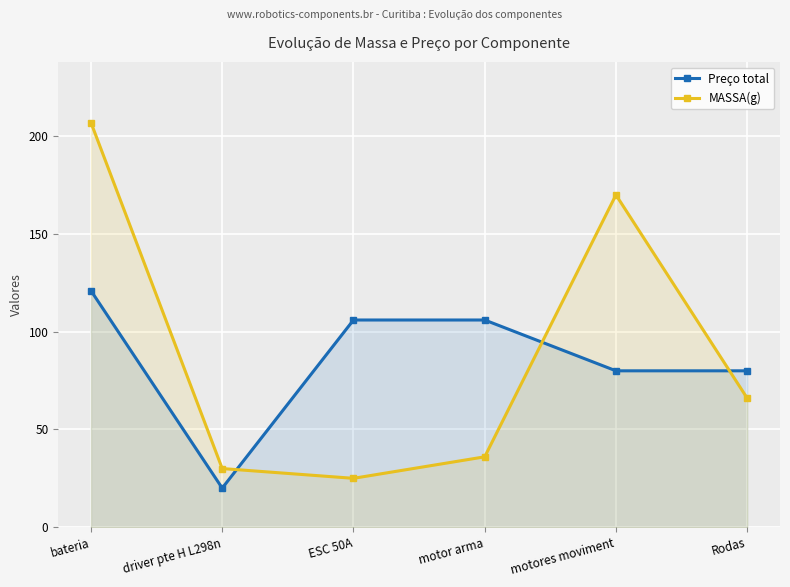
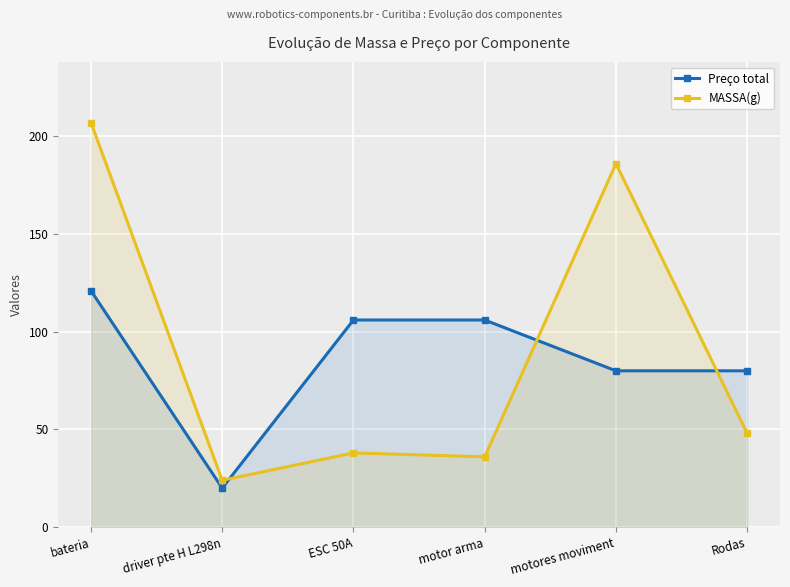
  {
    "Preço total": {
      "bateria": 121,
      "driver pte H L298n": 20,
      "ESC 50A": 106,
      "motor arma": 106,
      "motores moviment": 80,
      "Rodas": 80
    },
    "MASSA(g)": {
      "bateria": 207,
-     "driver pte H L298n": 30,
-     "ESC 50A": 25,
+     "driver pte H L298n": 24,
+     "ESC 50A": 38,
      "motor arma": 36,
-     "motores moviment": 170,
-     "Rodas": 66
+     "motores moviment": 186,
+     "Rodas": 48
    }
  }
